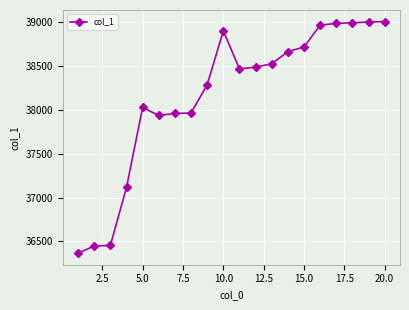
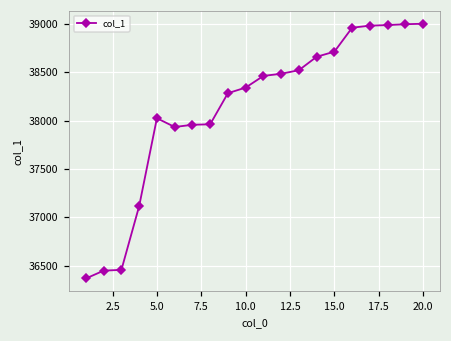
  {
    "5.0": 38000,
-   "10.0": 38900,
+   "10.0": 38300,
    "15.0": 38700,
    "20.0": 39000
  }
